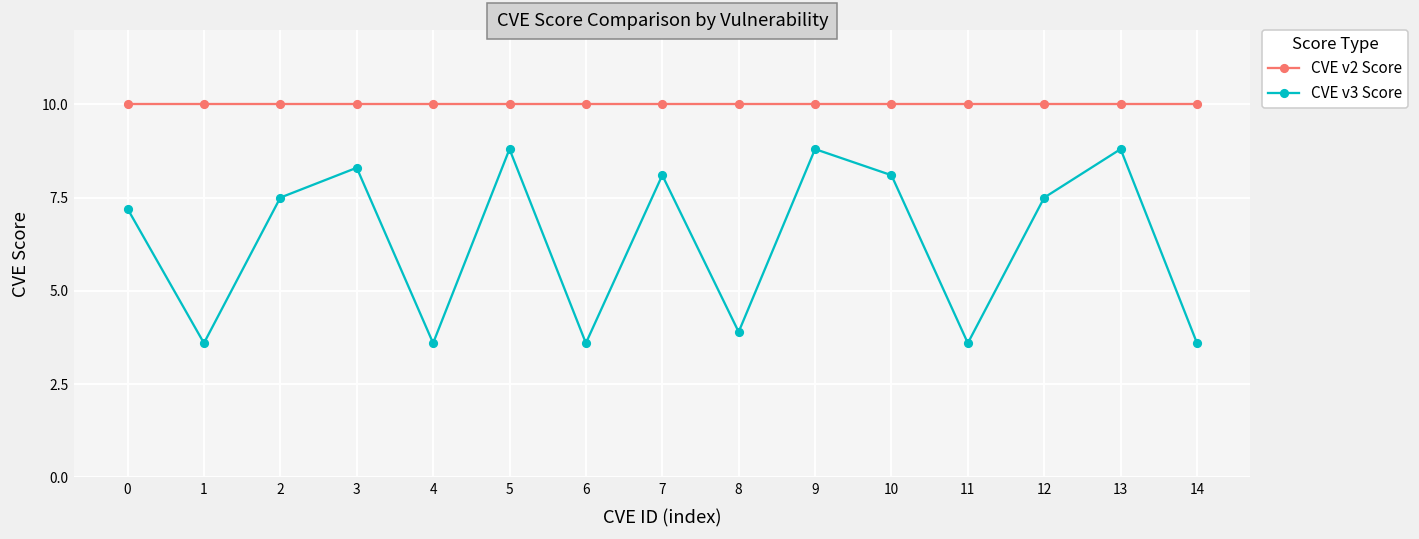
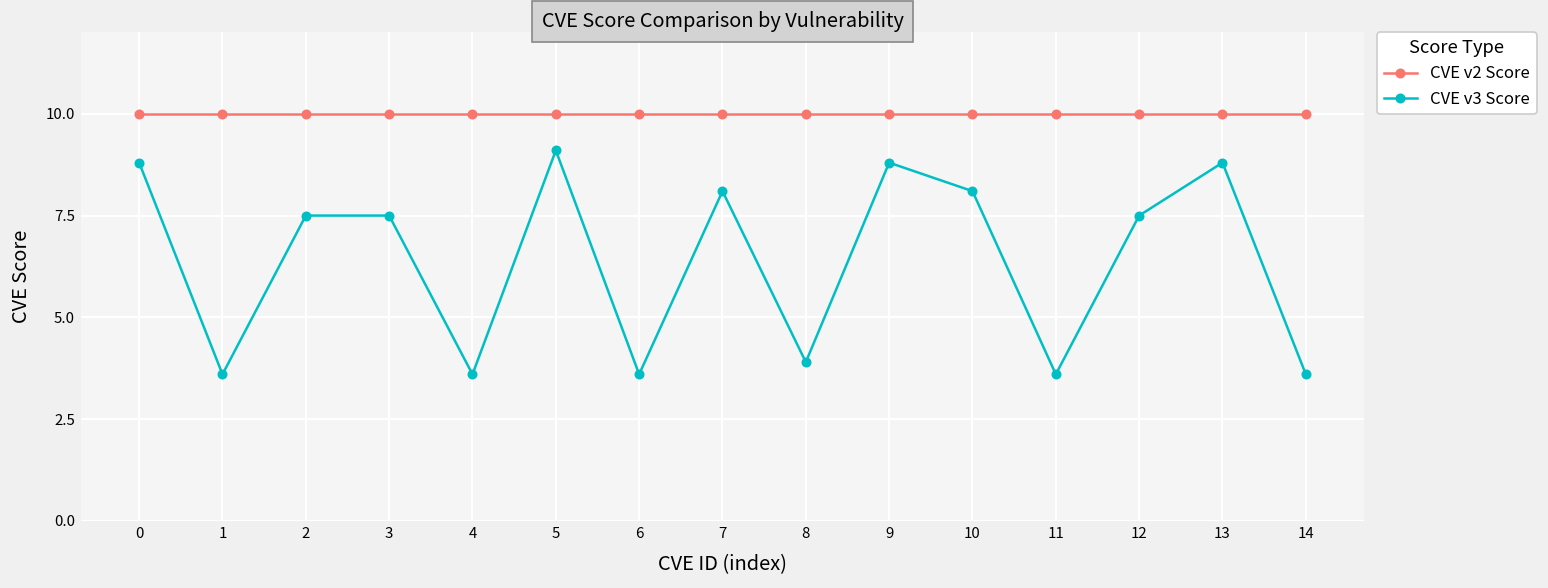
  {
    "CVE v2 Score": {
      "0": 10.0,
      "1": 10.0,
      "2": 10.0,
      "3": 10.0,
      "4": 10.0,
      "5": 10.0,
      "6": 10.0,
      "7": 10.0,
      "8": 10.0,
      "9": 10.0,
      "10": 10.0,
      "11": 10.0,
      "12": 10.0,
      "13": 10.0,
      "14": 10.0
    },
    "CVE v3 Score": {
-     "0": 7.2,
+     "0": 8.8,
      "1": 3.6,
      "2": 7.5,
-     "3": 8.3,
+     "3": 7.5,
      "4": 3.6,
-     "5": 8.8,
+     "5": 9.1,
      "6": 3.6,
      "7": 8.1,
      "8": 3.9,
      "9": 8.8,
      "10": 8.1,
      "11": 3.6,
      "12": 7.5,
      "13": 8.8,
      "14": 3.6
    }
  }
